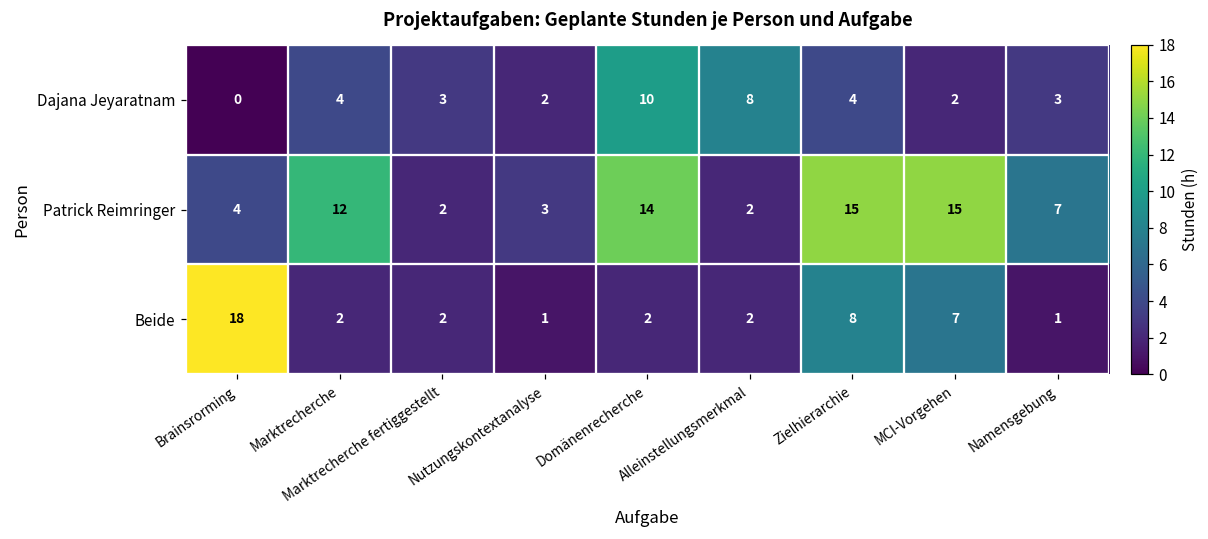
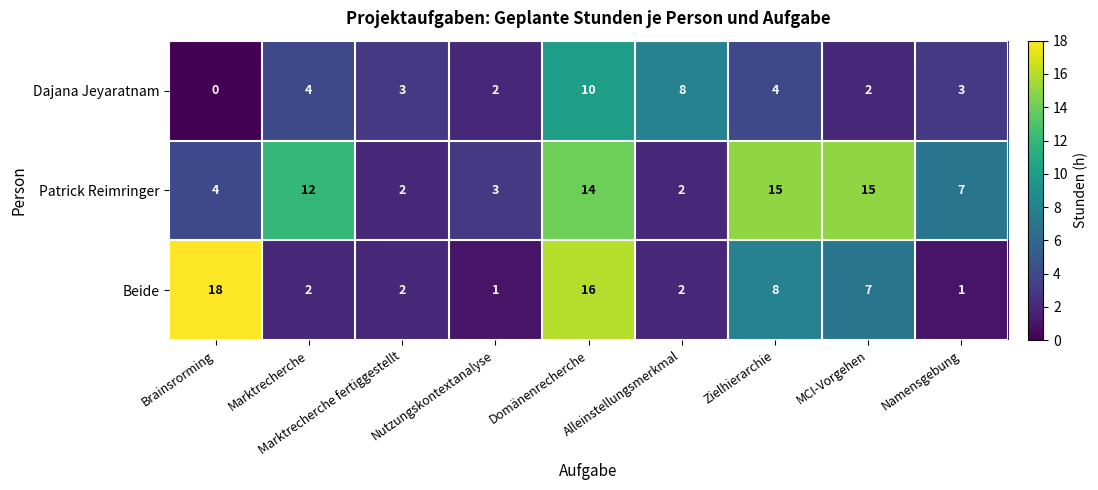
  {
    "Dajana Jeyaratnam": {
      "Brainsrorming": 0,
      "Marktrecherche": 4,
      "Marktrecherche fertiggestellt": 3,
      "Nutzungskontextanalyse": 2,
      "Domänenrecherche": 10,
      "Alleinstellungsmerkmal": 8,
      "Zielhierarchie": 4,
      "MCI-Vorgehen": 2,
      "Namensgebung": 3
    },
    "Patrick Reimringer": {
      "Brainsrorming": 4,
      "Marktrecherche": 12,
      "Marktrecherche fertiggestellt": 2,
      "Nutzungskontextanalyse": 3,
      "Domänenrecherche": 14,
      "Alleinstellungsmerkmal": 2,
      "Zielhierarchie": 15,
      "MCI-Vorgehen": 15,
      "Namensgebung": 7
    },
    "Beide": {
      "Brainsrorming": 18,
      "Marktrecherche": 2,
      "Marktrecherche fertiggestellt": 2,
      "Nutzungskontextanalyse": 1,
-     "Domänenrecherche": 2,
+     "Domänenrecherche": 16,
      "Alleinstellungsmerkmal": 2,
      "Zielhierarchie": 8,
      "MCI-Vorgehen": 7,
      "Namensgebung": 1
    }
  }
